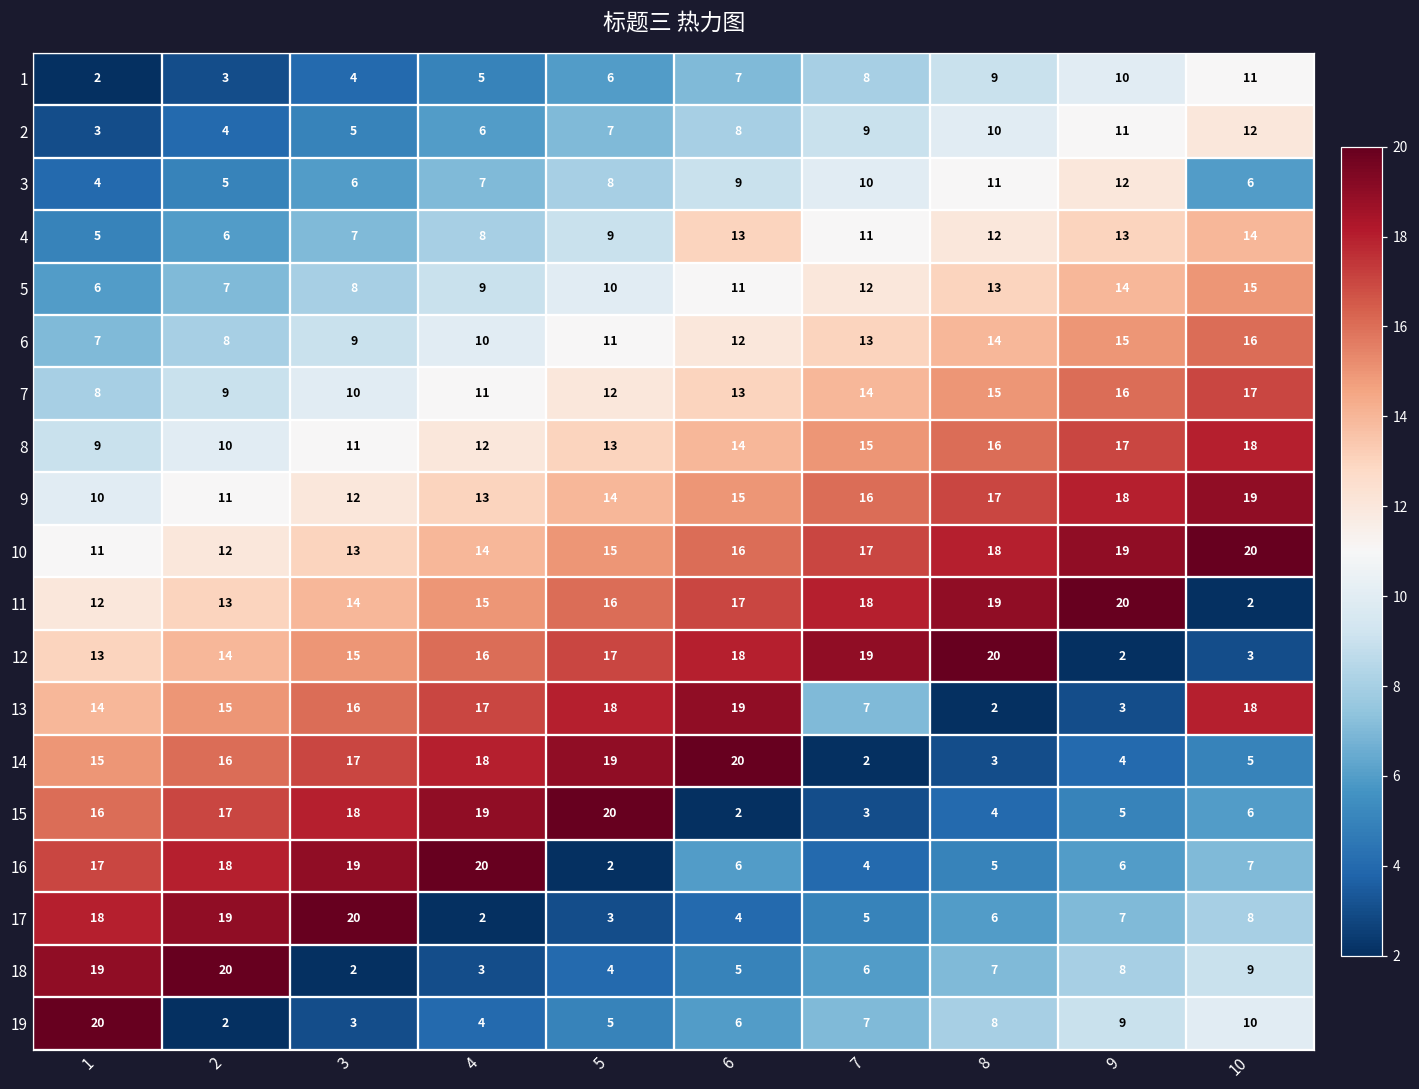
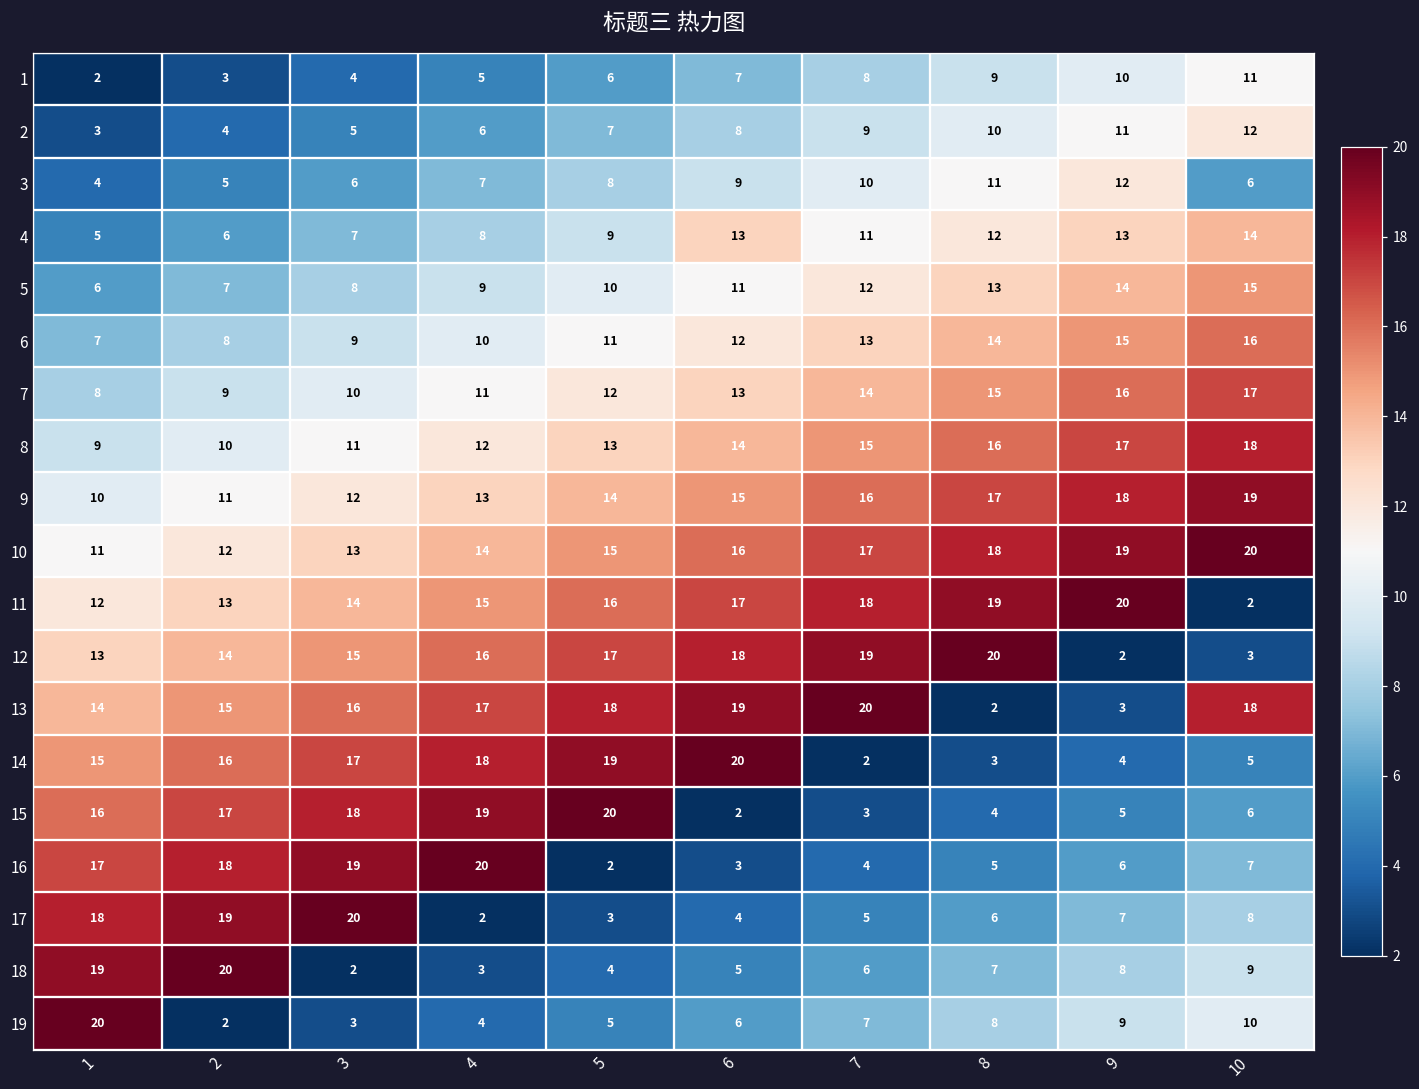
  {
    "1": {
      "1": 2,
      "2": 3,
      "3": 4,
      "4": 5,
      "5": 6,
      "6": 7,
      "7": 8,
      "8": 9,
      "9": 10,
      "10": 11
    },
    "2": {
      "1": 3,
      "2": 4,
      "3": 5,
      "4": 6,
      "5": 7,
      "6": 8,
      "7": 9,
      "8": 10,
      "9": 11,
      "10": 12
    },
    "3": {
      "1": 4,
      "2": 5,
      "3": 6,
      "4": 7,
      "5": 8,
      "6": 9,
      "7": 10,
      "8": 11,
      "9": 12,
      "10": 6
    },
    "4": {
      "1": 5,
      "2": 6,
      "3": 7,
      "4": 8,
      "5": 9,
      "6": 13,
      "7": 11,
      "8": 12,
      "9": 13,
      "10": 14
    },
    "5": {
      "1": 6,
      "2": 7,
      "3": 8,
      "4": 9,
      "5": 10,
      "6": 11,
      "7": 12,
      "8": 13,
      "9": 14,
      "10": 15
    },
    "6": {
      "1": 7,
      "2": 8,
      "3": 9,
      "4": 10,
      "5": 11,
      "6": 12,
      "7": 13,
      "8": 14,
      "9": 15,
      "10": 16
    },
    "7": {
      "1": 8,
      "2": 9,
      "3": 10,
      "4": 11,
      "5": 12,
      "6": 13,
      "7": 14,
      "8": 15,
      "9": 16,
      "10": 17
    },
    "8": {
      "1": 9,
      "2": 10,
      "3": 11,
      "4": 12,
      "5": 13,
      "6": 14,
      "7": 15,
      "8": 16,
      "9": 17,
      "10": 18
    },
    "9": {
      "1": 10,
      "2": 11,
      "3": 12,
      "4": 13,
      "5": 14,
      "6": 15,
      "7": 16,
      "8": 17,
      "9": 18,
      "10": 19
    },
    "10": {
      "1": 11,
      "2": 12,
      "3": 13,
      "4": 14,
      "5": 15,
      "6": 16,
      "7": 17,
      "8": 18,
      "9": 19,
      "10": 20
    },
    "11": {
      "1": 12,
      "2": 13,
      "3": 14,
      "4": 15,
      "5": 16,
      "6": 17,
      "7": 18,
      "8": 19,
      "9": 20,
      "10": 2
    },
    "12": {
      "1": 13,
      "2": 14,
      "3": 15,
      "4": 16,
      "5": 17,
      "6": 18,
      "7": 19,
      "8": 20,
      "9": 2,
      "10": 3
    },
    "13": {
      "1": 14,
      "2": 15,
      "3": 16,
      "4": 17,
      "5": 18,
      "6": 19,
-     "7": 7,
+     "7": 20,
      "8": 2,
      "9": 3,
      "10": 18
    },
    "14": {
      "1": 15,
      "2": 16,
      "3": 17,
      "4": 18,
      "5": 19,
      "6": 20,
      "7": 2,
      "8": 3,
      "9": 4,
      "10": 5
    },
    "15": {
      "1": 16,
      "2": 17,
      "3": 18,
      "4": 19,
      "5": 20,
      "6": 2,
      "7": 3,
      "8": 4,
      "9": 5,
      "10": 6
    },
    "16": {
      "1": 17,
      "2": 18,
      "3": 19,
      "4": 20,
      "5": 2,
-     "6": 6,
+     "6": 3,
      "7": 4,
      "8": 5,
      "9": 6,
      "10": 7
    },
    "17": {
      "1": 18,
      "2": 19,
      "3": 20,
      "4": 2,
      "5": 3,
      "6": 4,
      "7": 5,
      "8": 6,
      "9": 7,
      "10": 8
    },
    "18": {
      "1": 19,
      "2": 20,
      "3": 2,
      "4": 3,
      "5": 4,
      "6": 5,
      "7": 6,
      "8": 7,
      "9": 8,
      "10": 9
    },
    "19": {
      "1": 20,
      "2": 2,
      "3": 3,
      "4": 4,
      "5": 5,
      "6": 6,
      "7": 7,
      "8": 8,
      "9": 9,
      "10": 10
    }
  }
